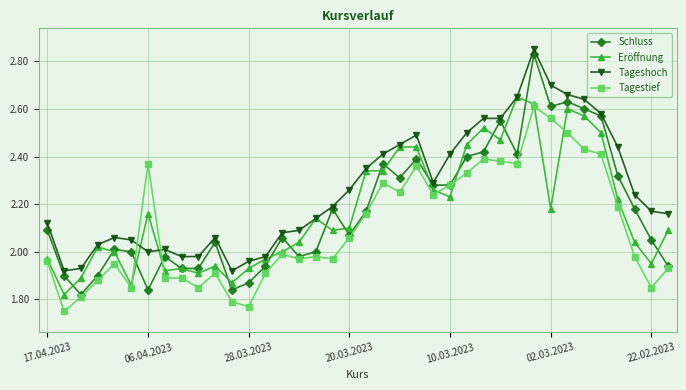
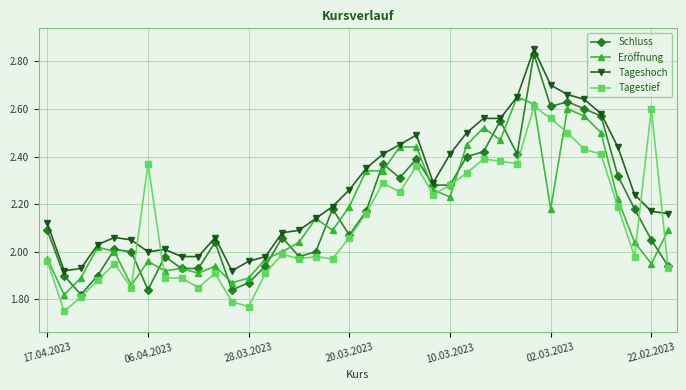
  {
    "Eröffnung": {
-     "06.04.2023": 2.16,
-     "28.03.2023": 1.93,
-     "20.03.2023": 2.10,
+     "06.04.2023": 1.96,
+     "28.03.2023": 1.89,
+     "20.03.2023": 2.19,
      "10.03.2023": 2.23,
      "02.03.2023": 2.18,
      "22.02.2023": 1.95
    },
    "Tagestief": {
      "06.04.2023": 2.37,
      "28.03.2023": 1.77,
      "02.03.2023": 2.56,
-     "22.02.2023": 1.85
+     "22.02.2023": 2.60
    }
  }
